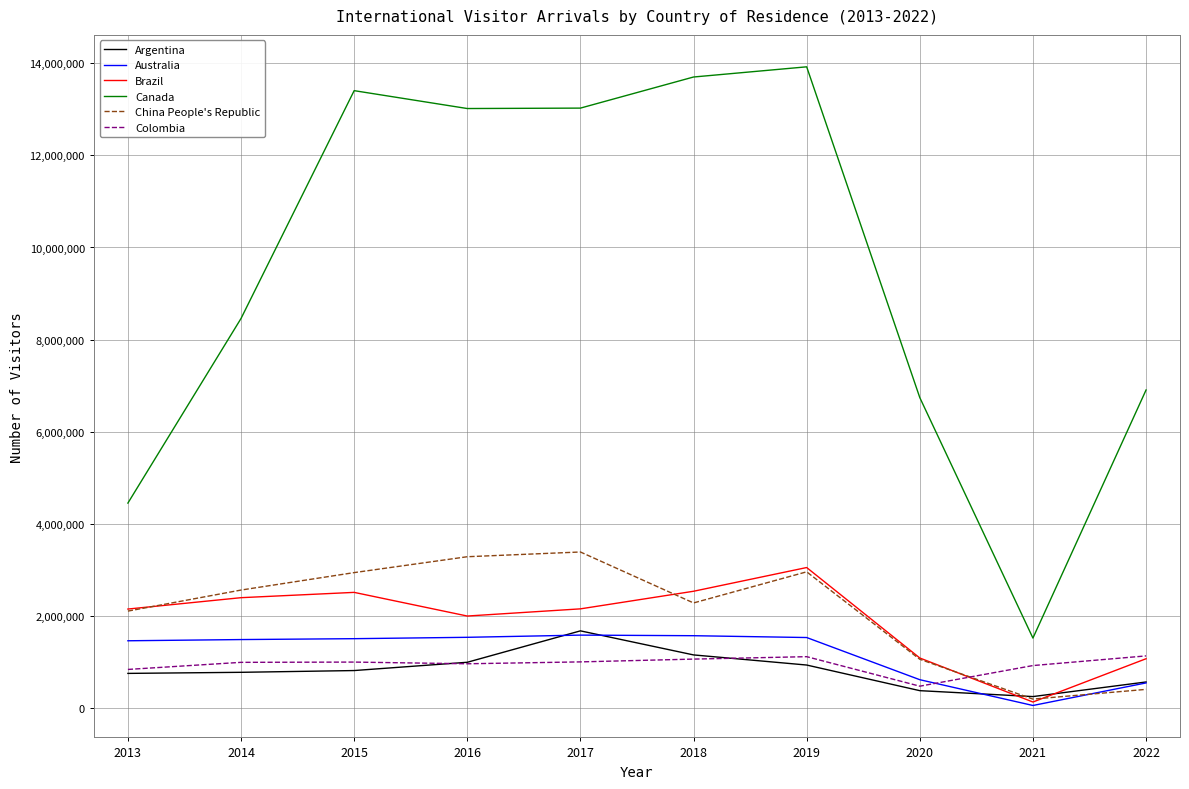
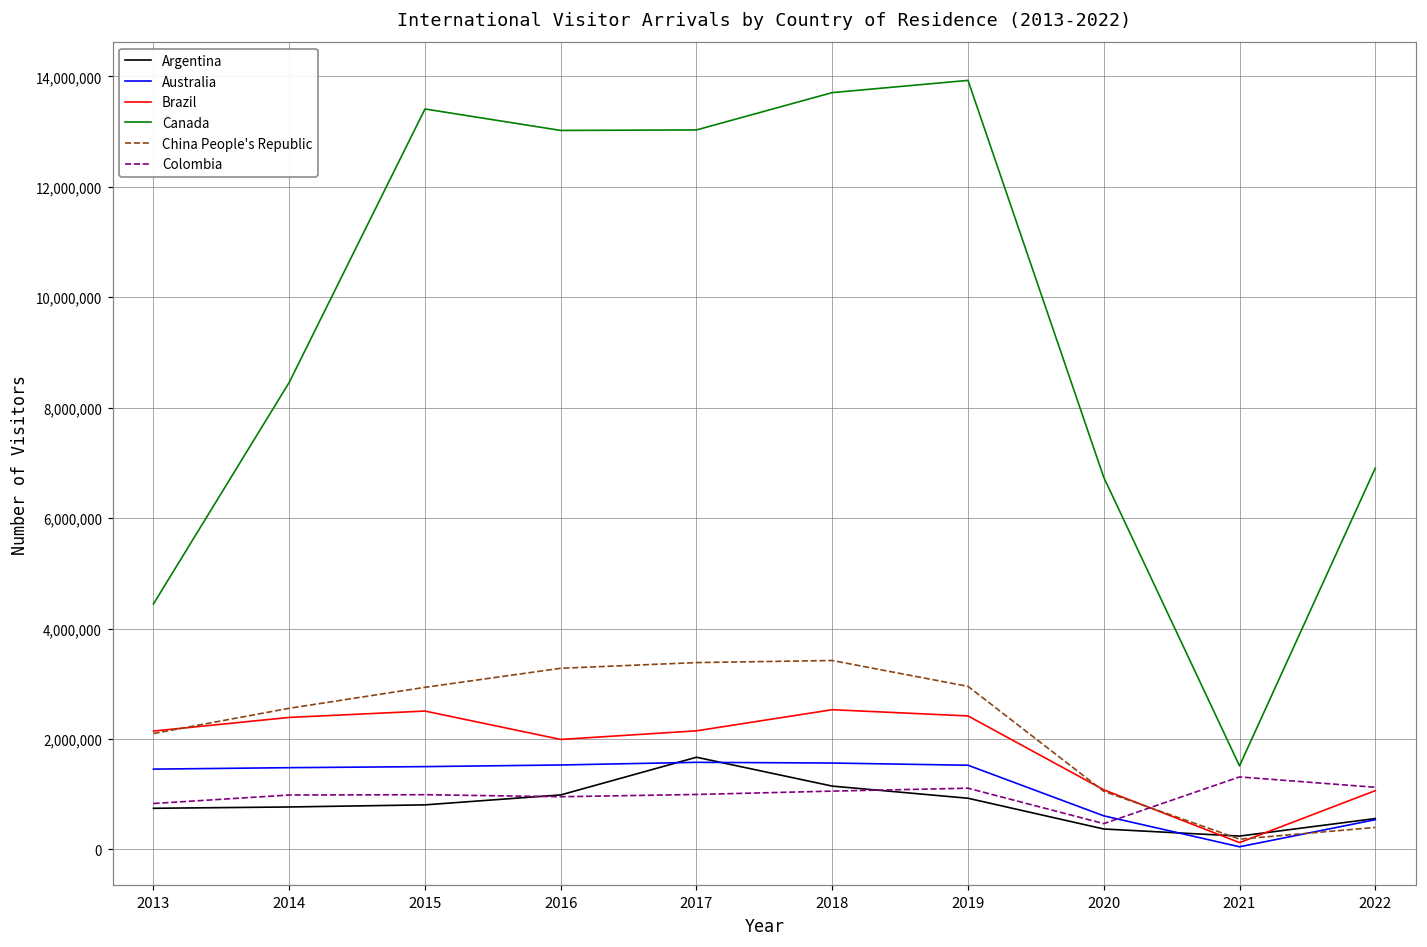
  {
    "Argentina": {
      "2013": "700,000",
      "2014": "800,000",
      "2015": "800,000",
      "2017": "1,700,000",
      "2018": "1,100,000",
      "2019": "900,000",
      "2020": "400,000"
    },
    "Australia": {
      "2013": "1,500,000",
      "2014": "1,500,000",
      "2015": "1,500,000",
      "2016": "1,500,000",
      "2017": "1,600,000",
      "2018": "1,600,000",
      "2019": "1,500,000",
      "2020": "600,000",
      "2021": "0"
    },
    "Brazil": {
      "2014": "2,400,000",
      "2015": "2,500,000",
      "2016": "2,000,000",
      "2017": "2,100,000",
      "2018": "2,500,000",
-     "2019": "3,000,000",
+     "2019": "2,400,000",
      "2021": "100,000",
      "2022": "1,100,000"
    },
    "Canada": {
      "2013": "4,400,000",
      "2014": "8,500,000",
      "2015": "13,400,000",
      "2016": "13,000,000",
      "2017": "13,000,000",
      "2018": "13,700,000",
      "2019": "13,900,000",
      "2020": "6,700,000",
      "2021": "1,500,000",
      "2022": "6,900,000"
    },
    "China People's Republic": {
      "2014": "2,600,000",
      "2015": "2,900,000",
      "2016": "3,300,000",
      "2017": "3,400,000",
-     "2018": "2,300,000",
+     "2018": "3,400,000",
      "2019": "3,000,000",
      "2022": "400,000"
    },
    "Colombia": {
      "2013": "800,000",
      "2014": "1,000,000",
      "2015": "1,000,000",
      "2017": "1,000,000",
      "2018": "1,100,000",
      "2019": "1,100,000",
      "2020": "500,000",
-     "2021": "900,000",
+     "2021": "1,300,000",
      "2022": "1,100,000"
    }
  }
